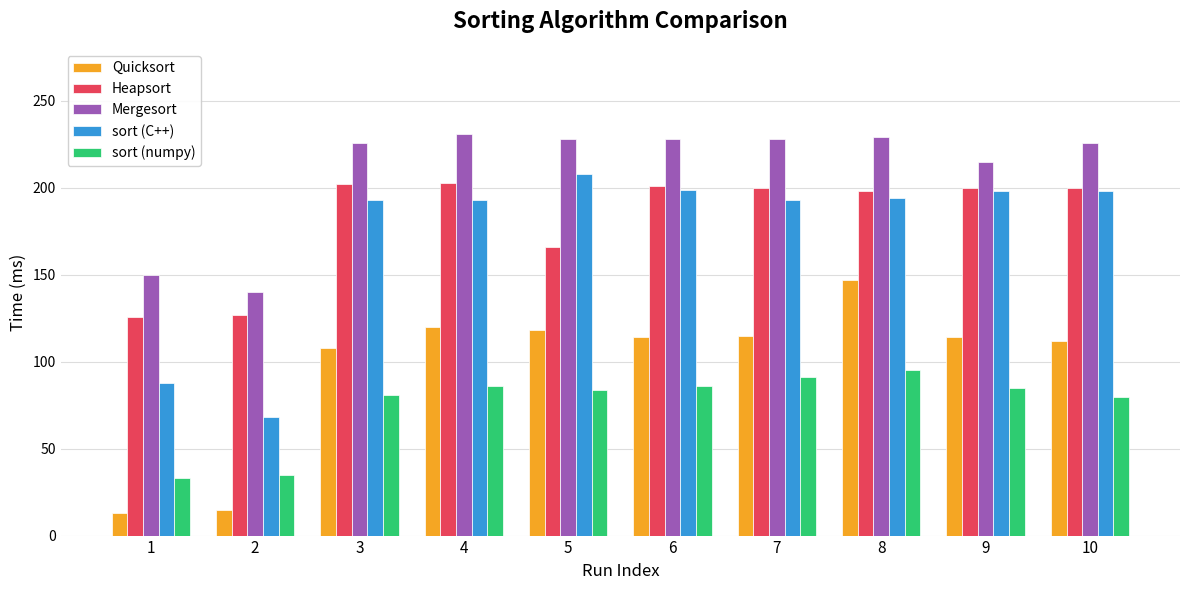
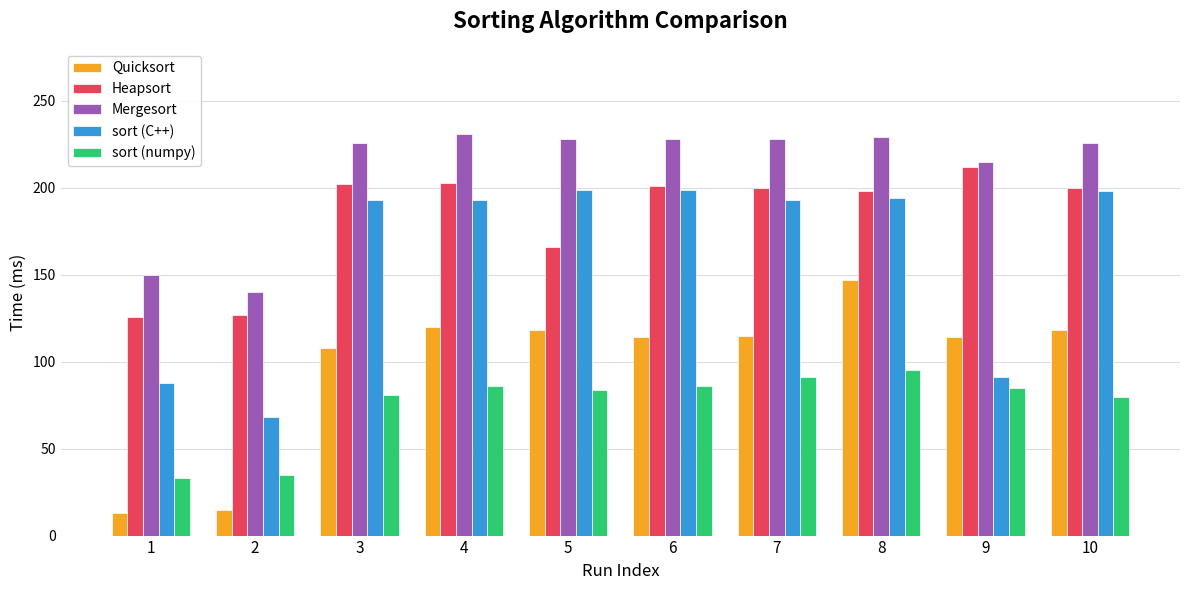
  {
    "Quicksort": {
      "1": 13,
      "2": 15,
      "3": 108,
      "4": 120,
      "5": 118,
      "6": 114,
      "7": 115,
      "8": 147,
      "9": 114,
-     "10": 112
+     "10": 118
    },
    "Heapsort": {
      "1": 126,
      "2": 127,
      "3": 202,
      "4": 203,
      "5": 166,
      "6": 201,
      "7": 200,
      "8": 198,
-     "9": 200,
+     "9": 212,
      "10": 200
    },
    "Mergesort": {
      "1": 150,
      "2": 140,
      "3": 226,
      "4": 231,
      "5": 228,
      "6": 228,
      "7": 228,
      "8": 229,
      "9": 215,
      "10": 226
    },
    "sort (C++)": {
      "1": 88,
      "2": 68,
      "3": 193,
      "4": 193,
-     "5": 208,
+     "5": 199,
      "6": 199,
      "7": 193,
      "8": 194,
-     "9": 198,
+     "9": 91,
      "10": 198
    },
    "sort (numpy)": {
      "1": 33,
      "2": 35,
      "3": 81,
      "4": 86,
      "5": 84,
      "6": 86,
      "7": 91,
      "8": 95,
      "9": 85,
      "10": 80
    }
  }
